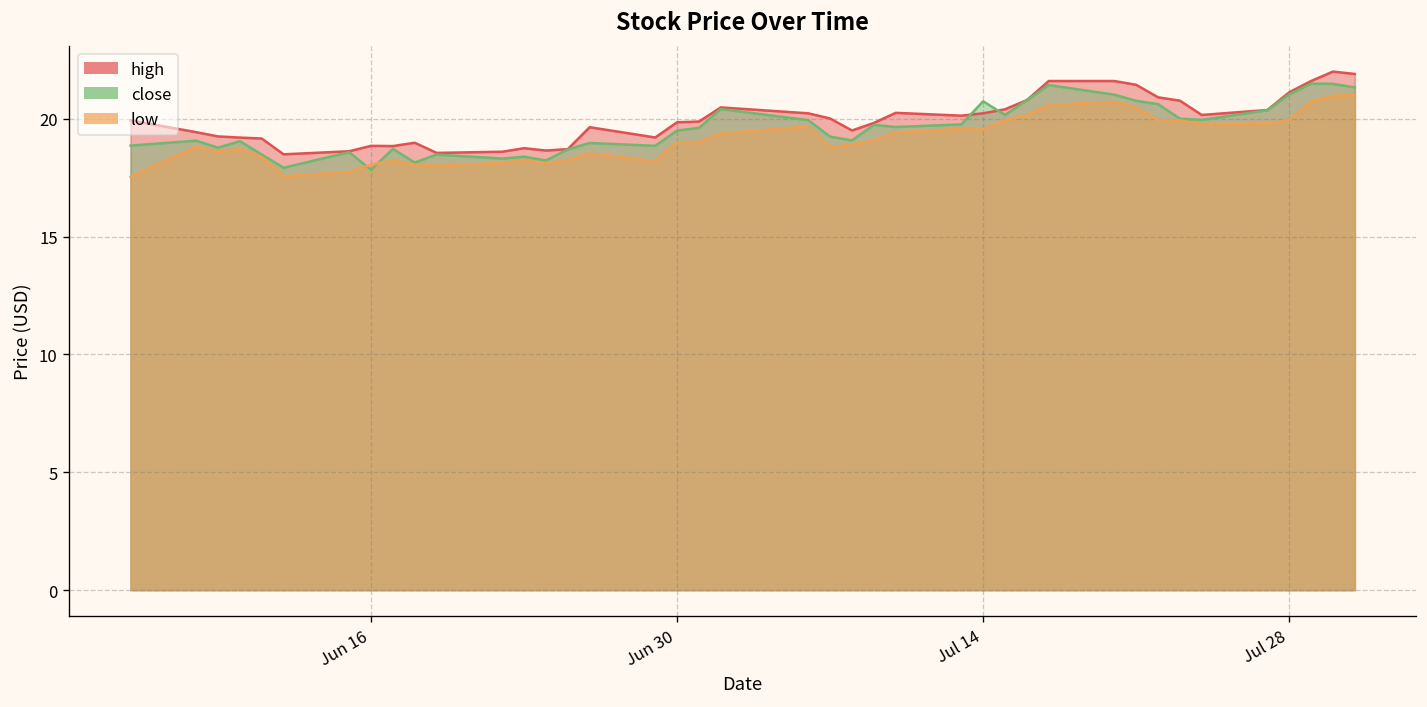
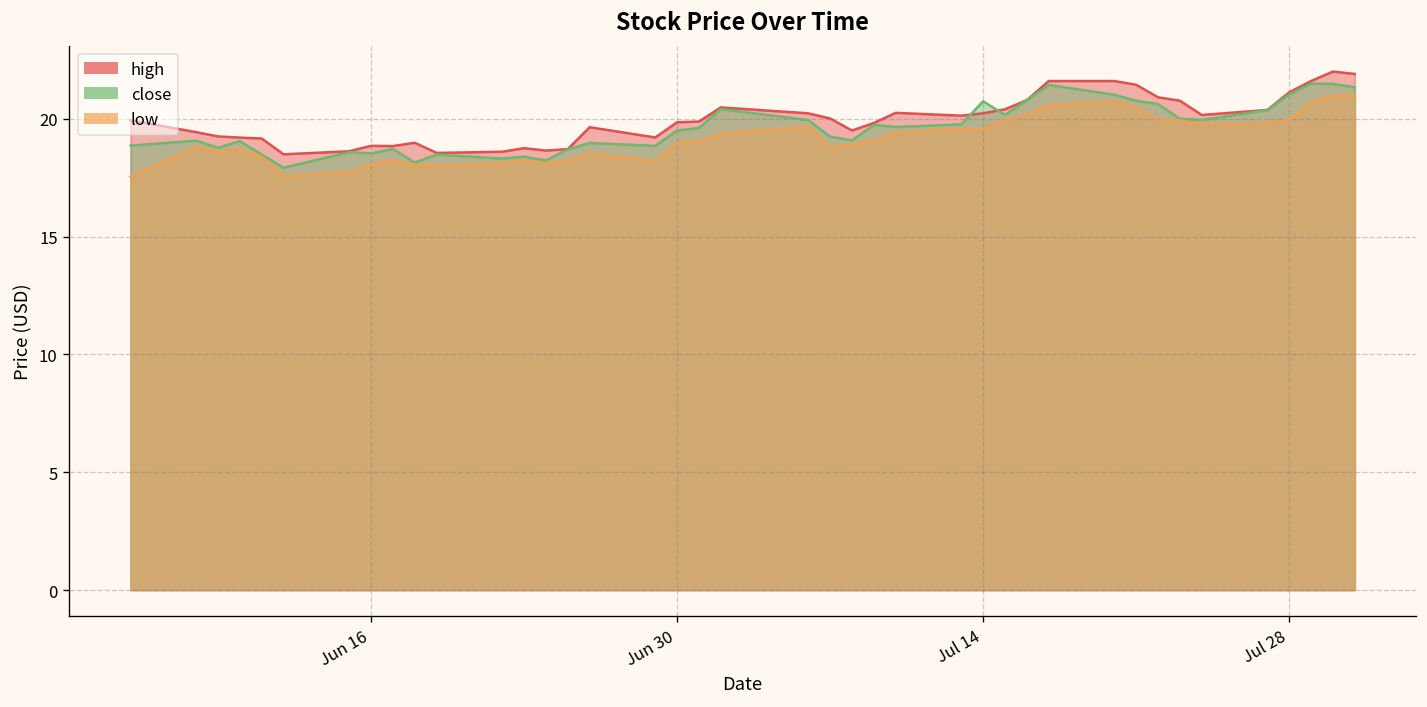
  {
    "close": {
-     "Jun 16": 17.8,
+     "Jun 16": 18.5,
      "Jun 30": 19.5,
      "Jul 14": 20.7
    }
  }
